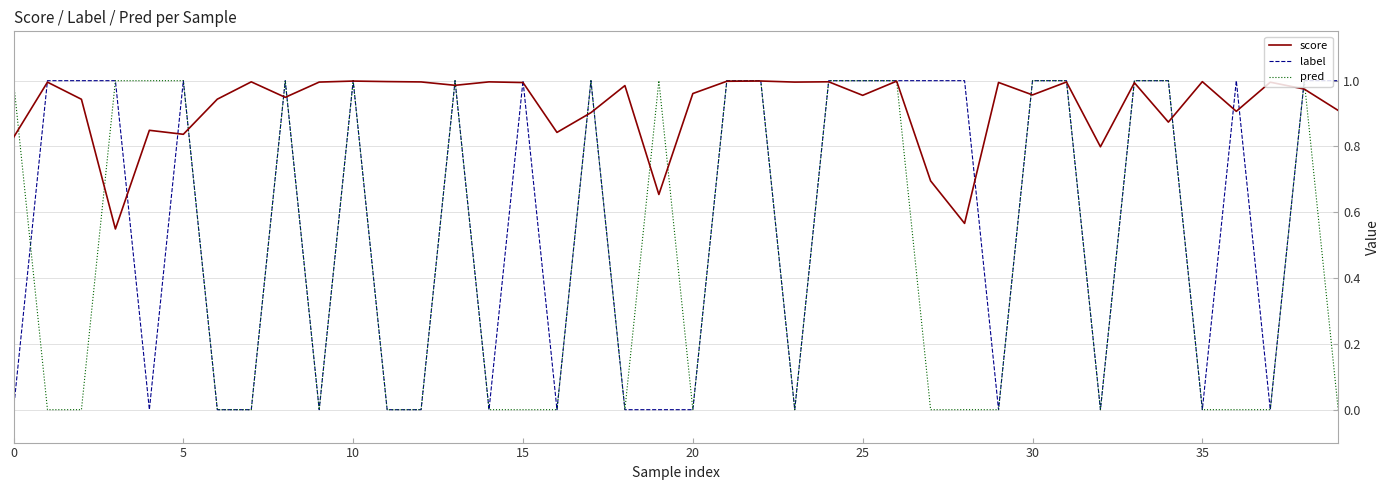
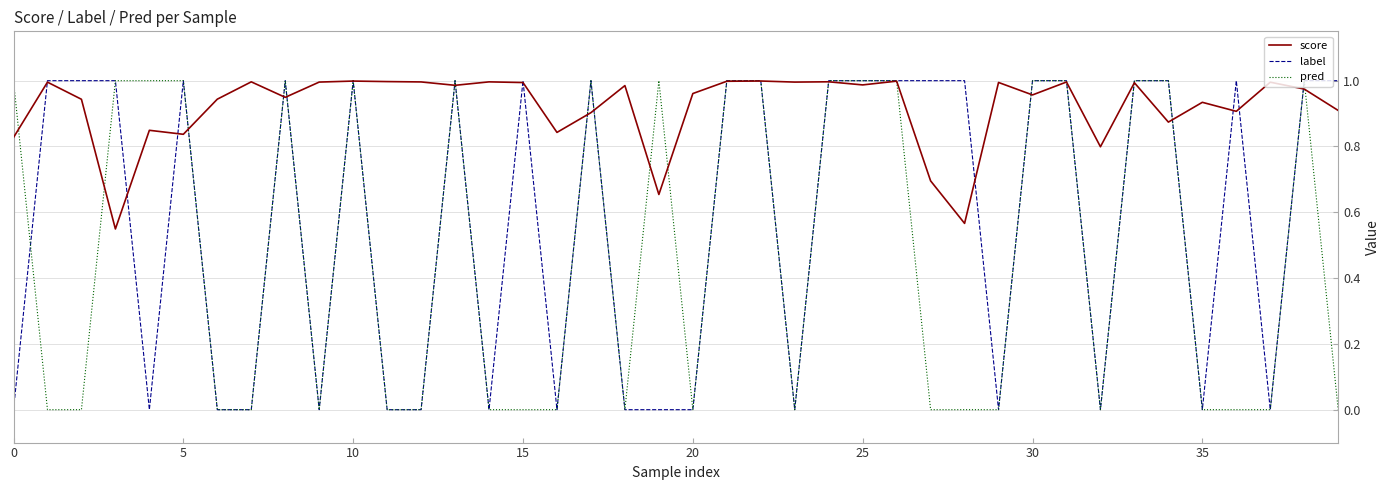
  {
    "score": {
      "0": 0.83,
      "5": 0.84,
      "20": 0.96,
-     "25": 0.96,
+     "25": 0.99,
      "30": 0.96,
-     "35": 1.00
+     "35": 0.93
    },
    "label": {
      "0": 0.00
    },
    "pred": {
      "0": 1.00,
      "15": 0.00
    }
  }
